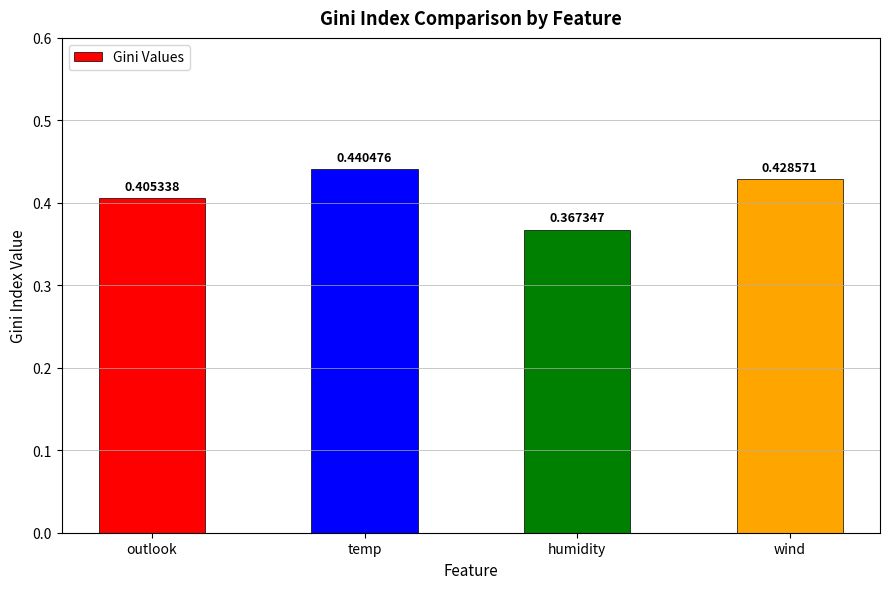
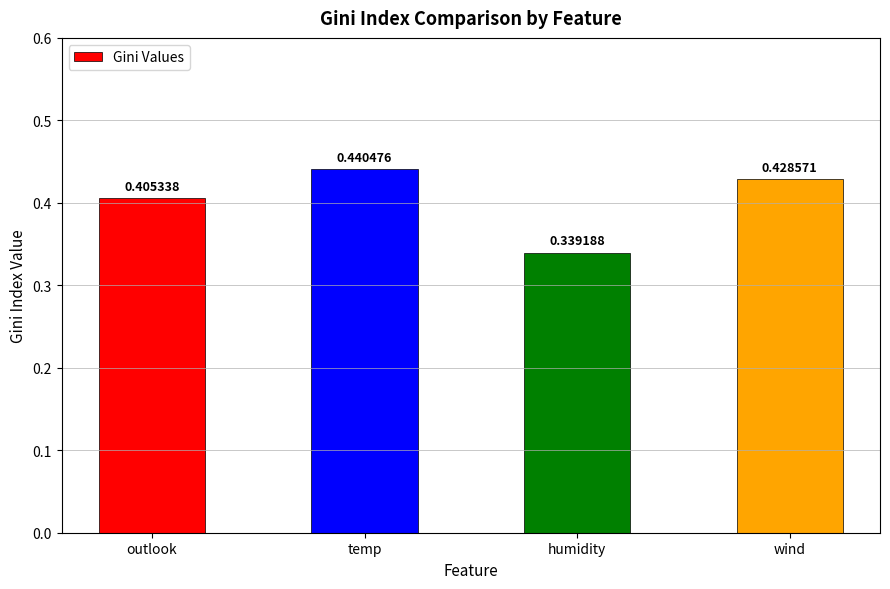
  {
    "outlook": 0.405338,
    "temp": 0.440476,
-   "humidity": 0.367347,
+   "humidity": 0.339188,
    "wind": 0.428571
  }
